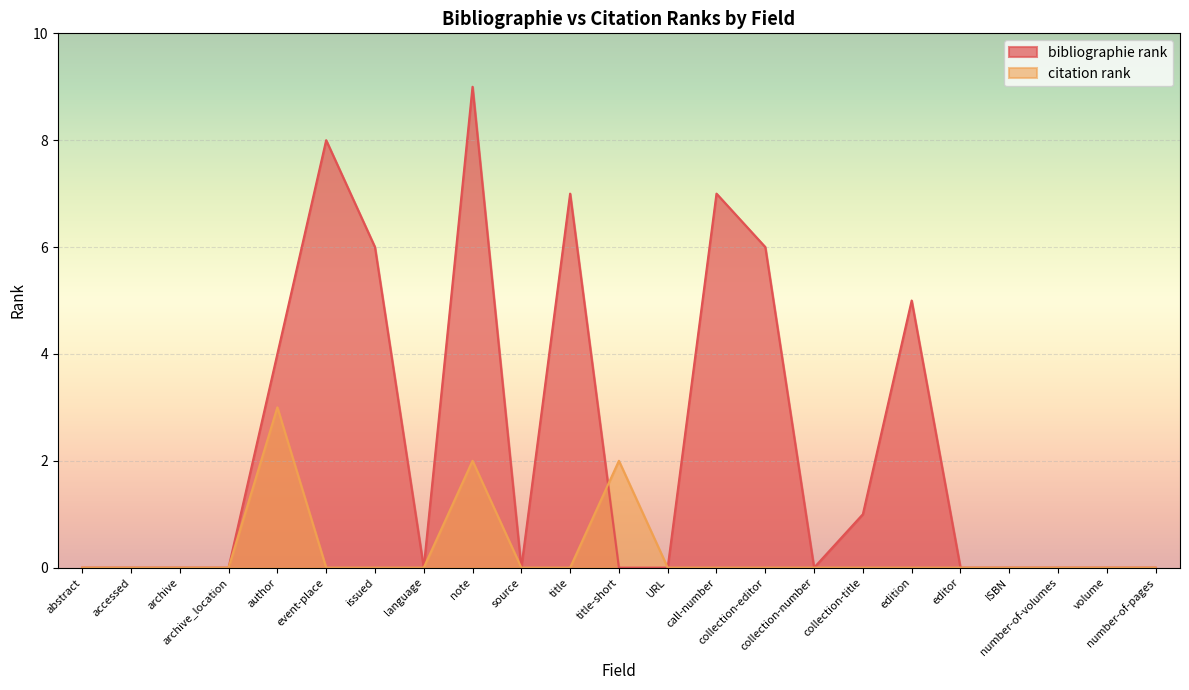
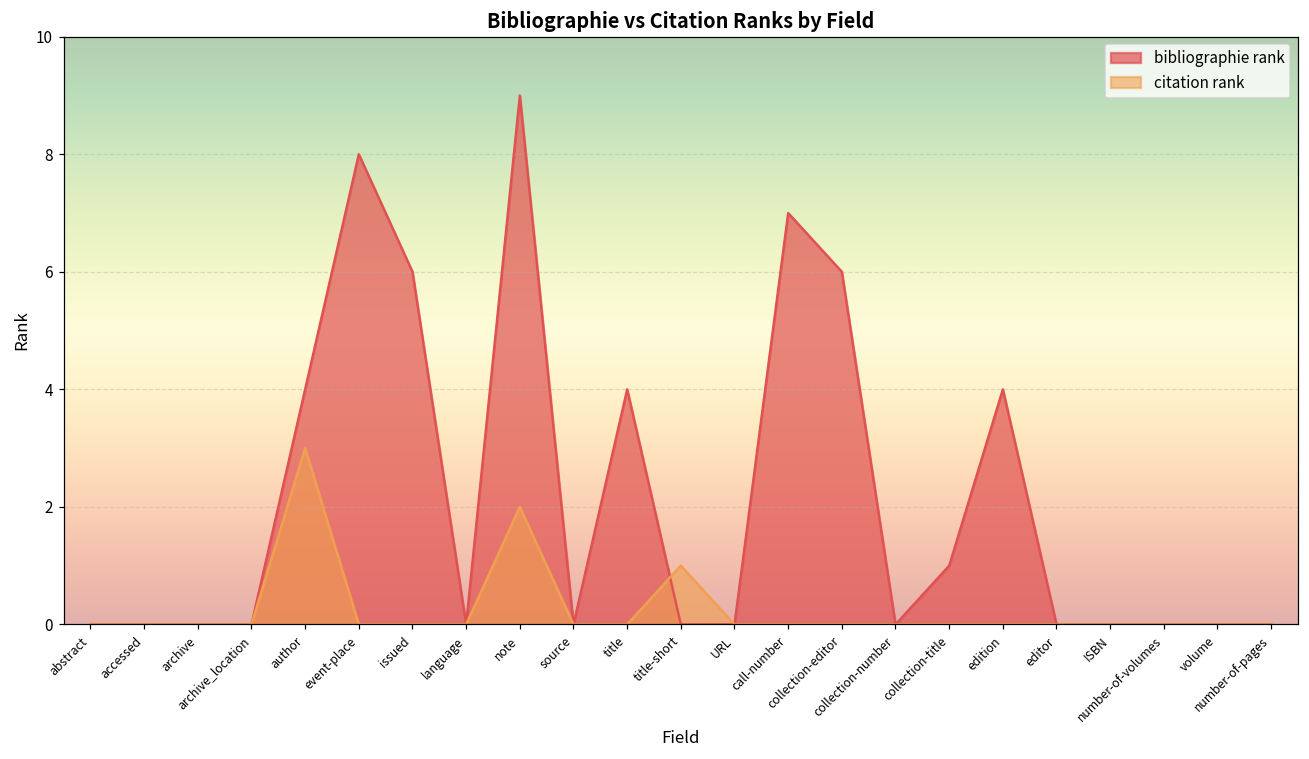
  {
    "bibliographie rank": {
      "author": 4,
      "event-place": 8,
      "issued": 6,
      "note": 9,
-     "title": 7,
+     "title": 4,
      "title-short": 0,
      "call-number": 7,
      "collection-editor": 6,
      "collection-title": 1,
-     "edition": 5
+     "edition": 4
    },
    "citation rank": {
      "author": 3,
      "event-place": 0,
      "issued": 0,
      "note": 2,
      "title": 0,
-     "title-short": 2,
+     "title-short": 1,
      "call-number": 0,
      "collection-editor": 0,
      "collection-title": 0,
      "edition": 0
    }
  }
